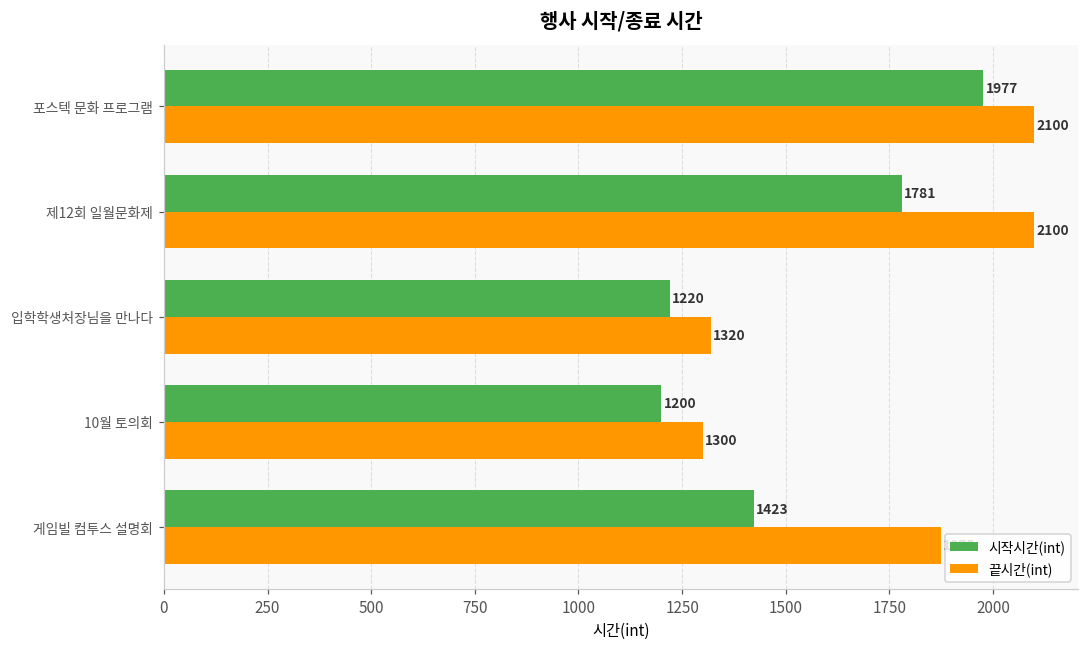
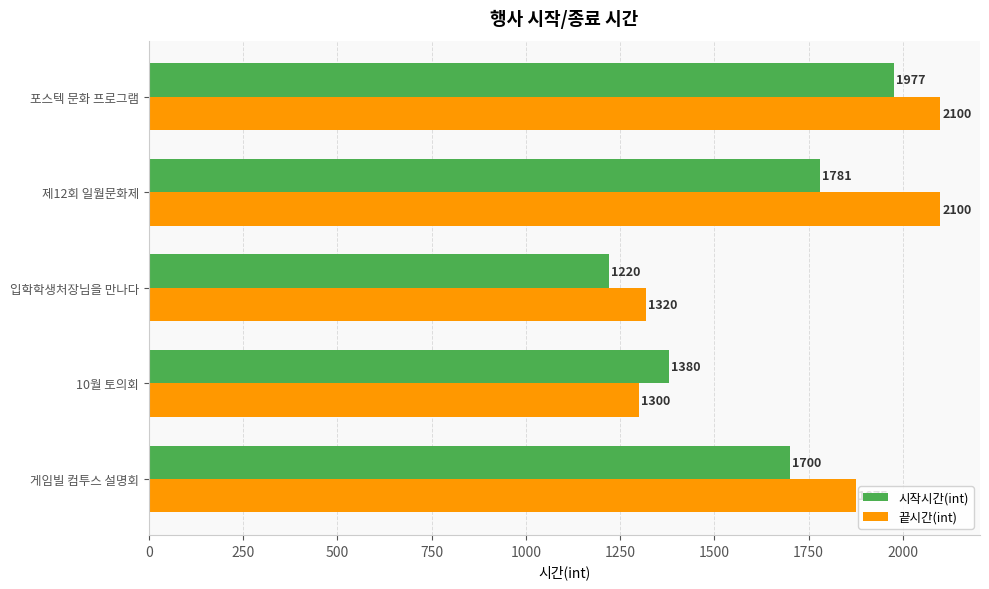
  {
    "시작시간(int)": {
      "포스텍 문화 프로그램": 1977,
      "제12회 일월문화제": 1781,
      "입학학생처장님을 만나다": 1220,
-     "10월 토의회": 1200,
-     "게임빌 컴투스 설명회": 1423
+     "10월 토의회": 1380,
+     "게임빌 컴투스 설명회": 1700
    },
    "끝시간(int)": {
      "포스텍 문화 프로그램": 2100,
      "제12회 일월문화제": 2100,
      "입학학생처장님을 만나다": 1320,
      "10월 토의회": 1300
    }
  }
